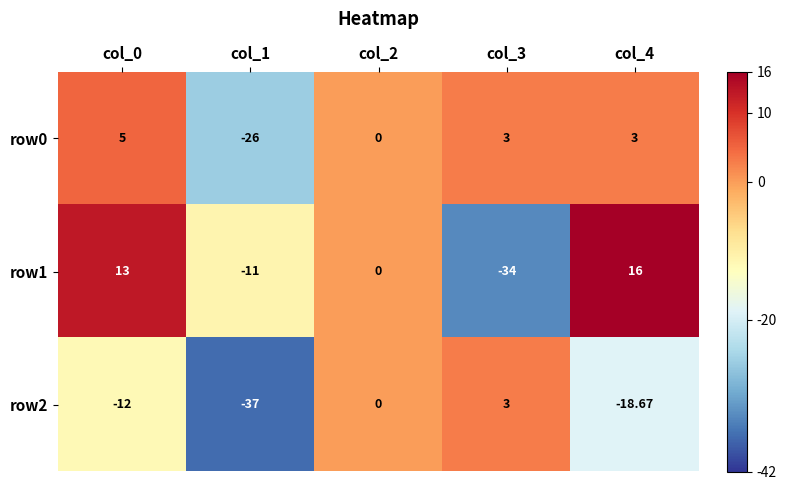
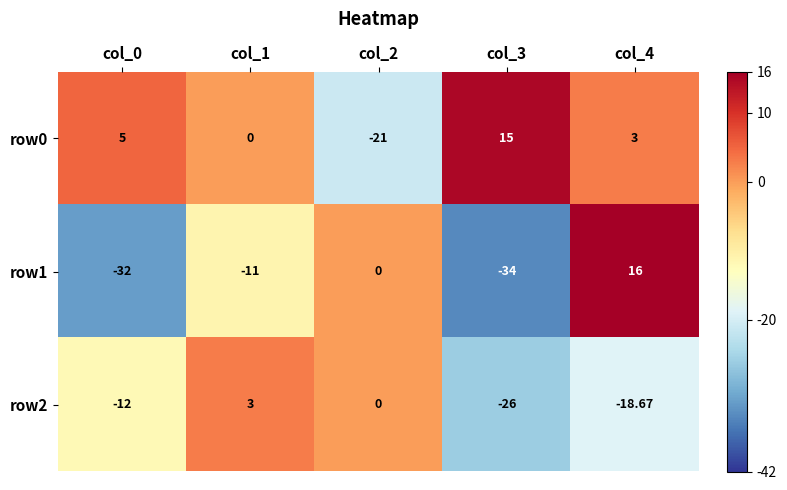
  {
    "row0": {
      "col_0": 5,
-     "col_1": -26,
-     "col_2": 0,
-     "col_3": 3,
+     "col_1": 0,
+     "col_2": -21,
+     "col_3": 15,
      "col_4": 3
    },
    "row1": {
-     "col_0": 13,
+     "col_0": -32,
      "col_1": -11,
      "col_2": 0,
      "col_3": -34,
      "col_4": 16
    },
    "row2": {
      "col_0": -12,
-     "col_1": -37,
+     "col_1": 3,
      "col_2": 0,
-     "col_3": 3,
+     "col_3": -26,
      "col_4": -18.67
    }
  }
